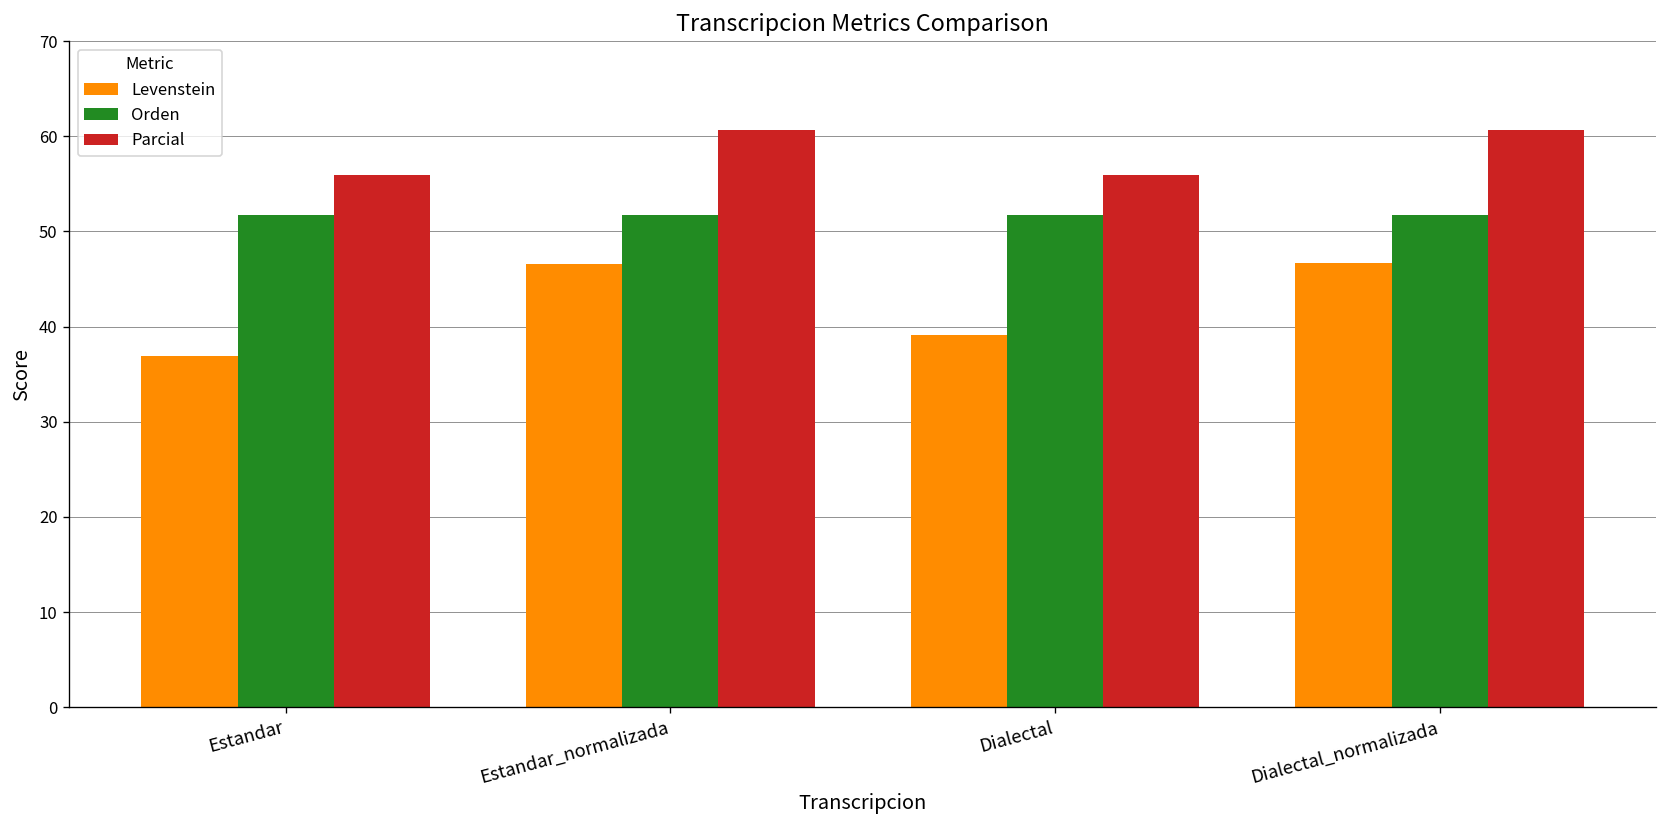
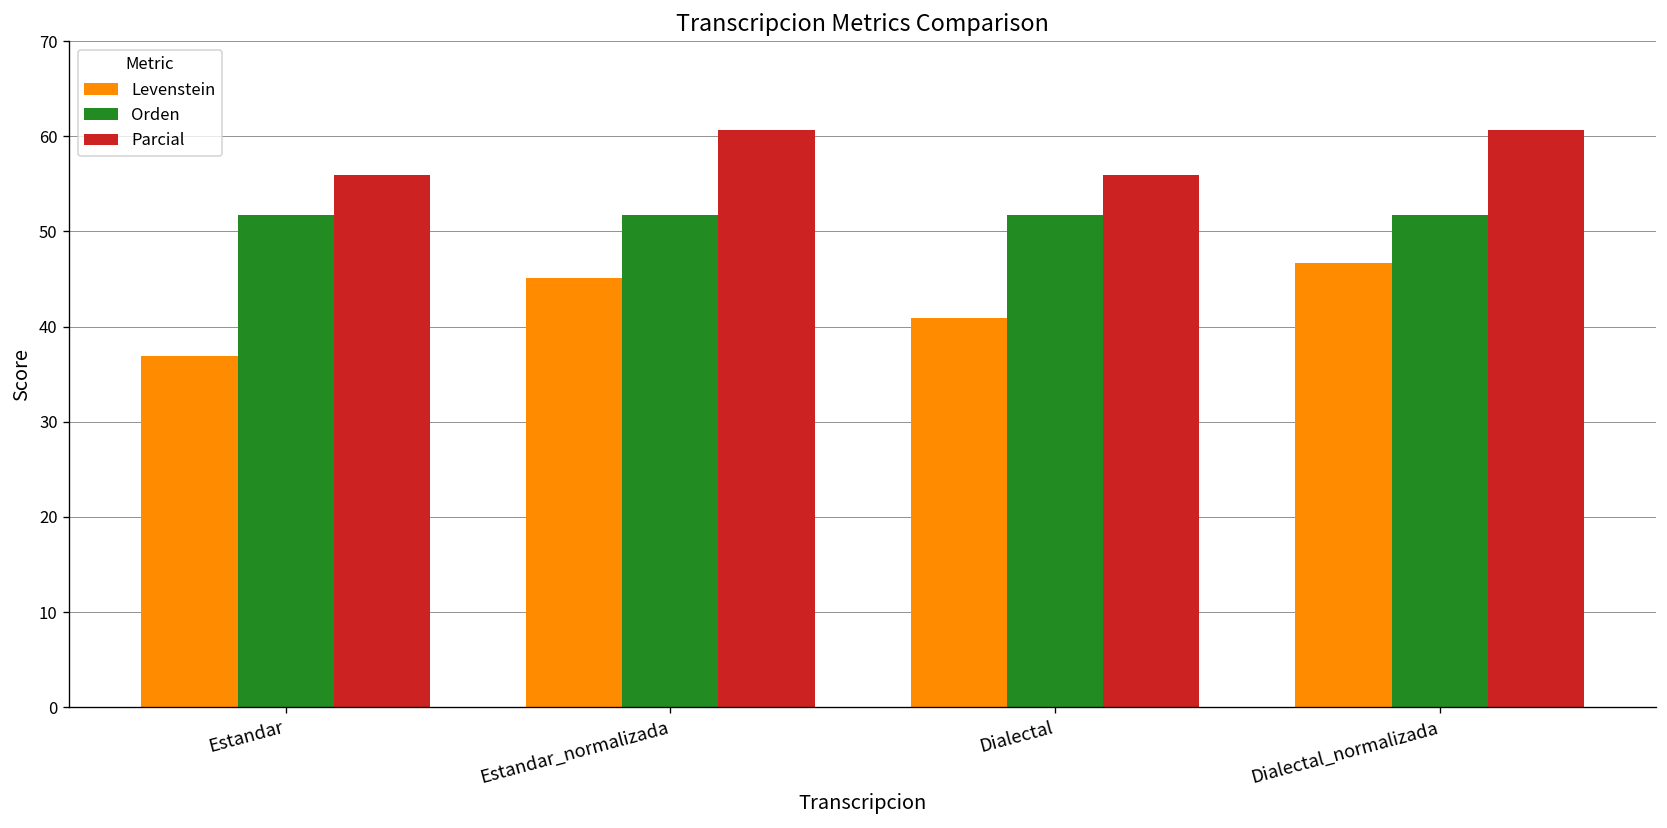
  {
    "Levenstein": {
      "Estandar": 37,
-     "Estandar_normalizada": 47,
-     "Dialectal": 39,
+     "Estandar_normalizada": 45,
+     "Dialectal": 41,
      "Dialectal_normalizada": 47
    },
    "Orden": {
      "Estandar": 52,
      "Estandar_normalizada": 52,
      "Dialectal": 52,
      "Dialectal_normalizada": 52
    },
    "Parcial": {
      "Estandar": 56,
      "Estandar_normalizada": 61,
      "Dialectal": 56,
      "Dialectal_normalizada": 61
    }
  }
